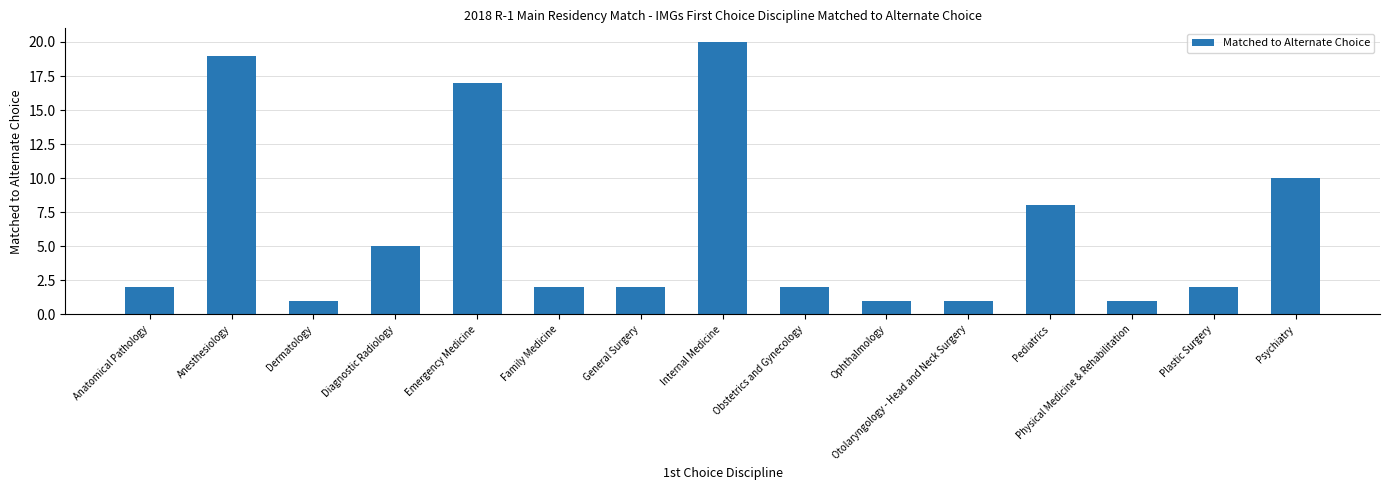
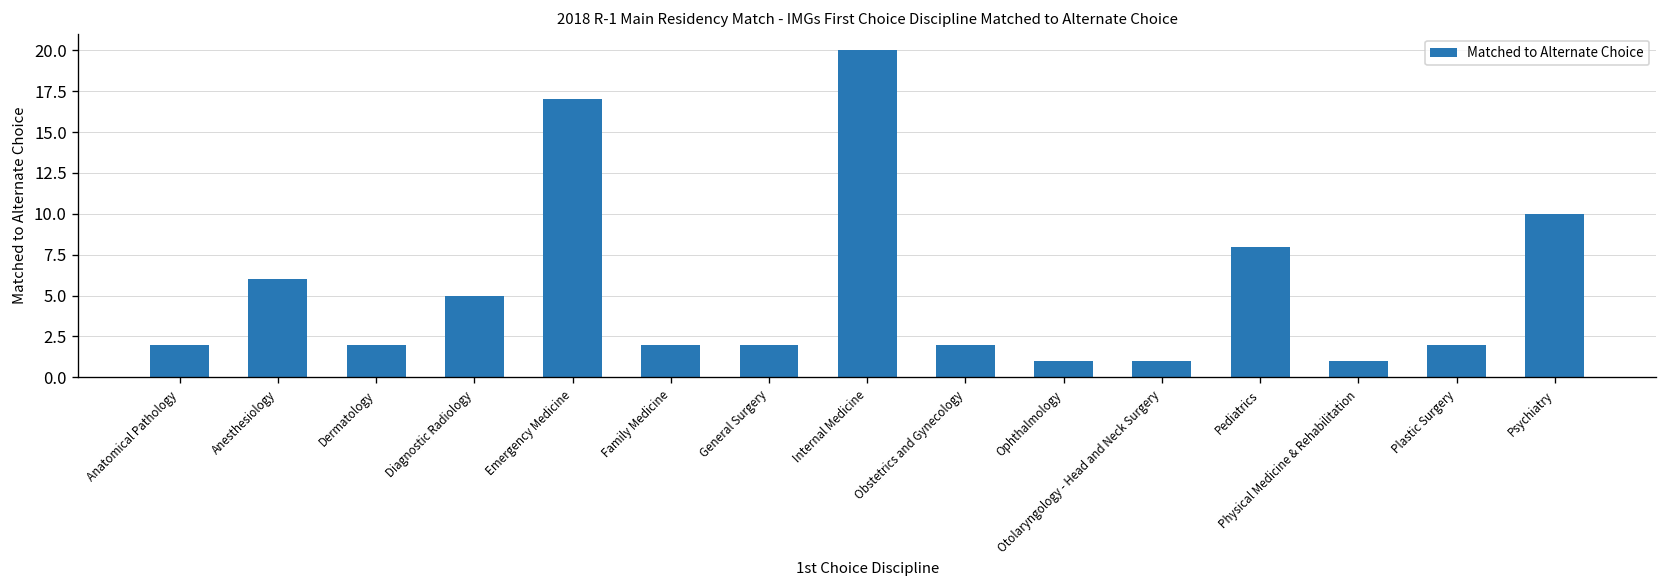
  {
    "Anatomical Pathology": 2,
-   "Anesthesiology": 19,
-   "Dermatology": 1,
+   "Anesthesiology": 6,
+   "Dermatology": 2,
    "Diagnostic Radiology": 5,
    "Emergency Medicine": 17,
    "Family Medicine": 2,
    "General Surgery": 2,
    "Internal Medicine": 20,
    "Obstetrics and Gynecology": 2,
    "Ophthalmology": 1,
    "Otolaryngology - Head and Neck Surgery": 1,
    "Pediatrics": 8,
    "Physical Medicine & Rehabilitation": 1,
    "Plastic Surgery": 2,
    "Psychiatry": 10
  }
